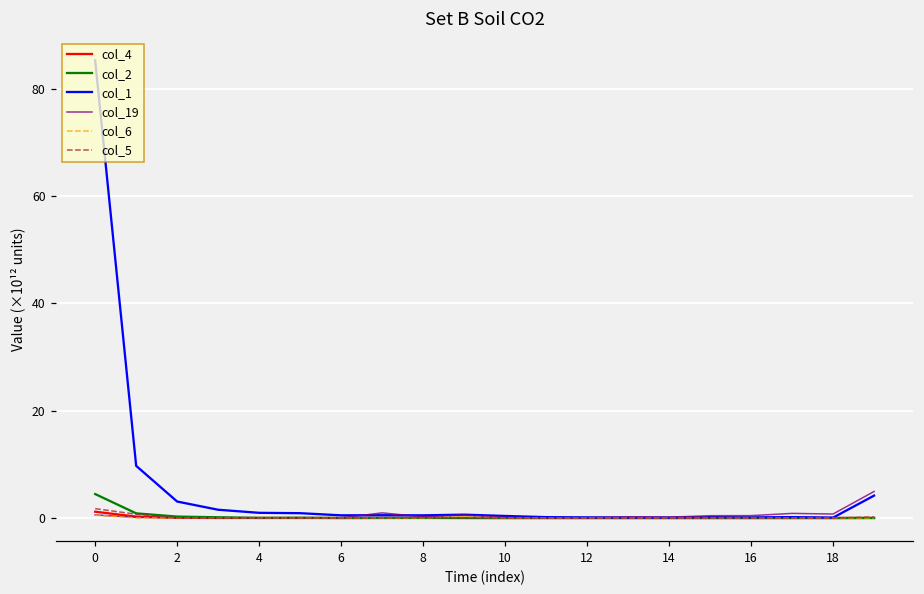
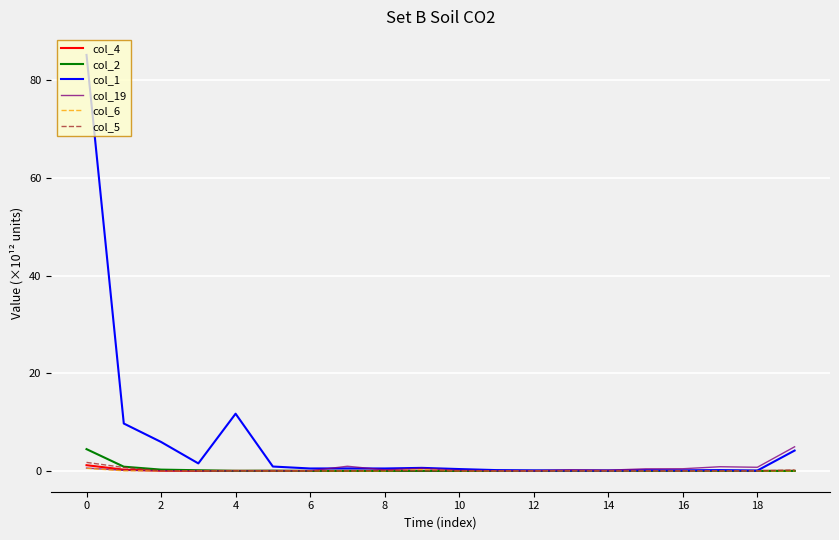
  {
    "col_4": {
      "0": 1
    },
    "col_2": {
      "0": 4
    },
    "col_1": {
-     "2": 3,
-     "4": 1
+     "2": 6,
+     "4": 12
    },
    "col_19": {
      "18": 1
    },
    "col_5": {
      "0": 2
    }
  }
